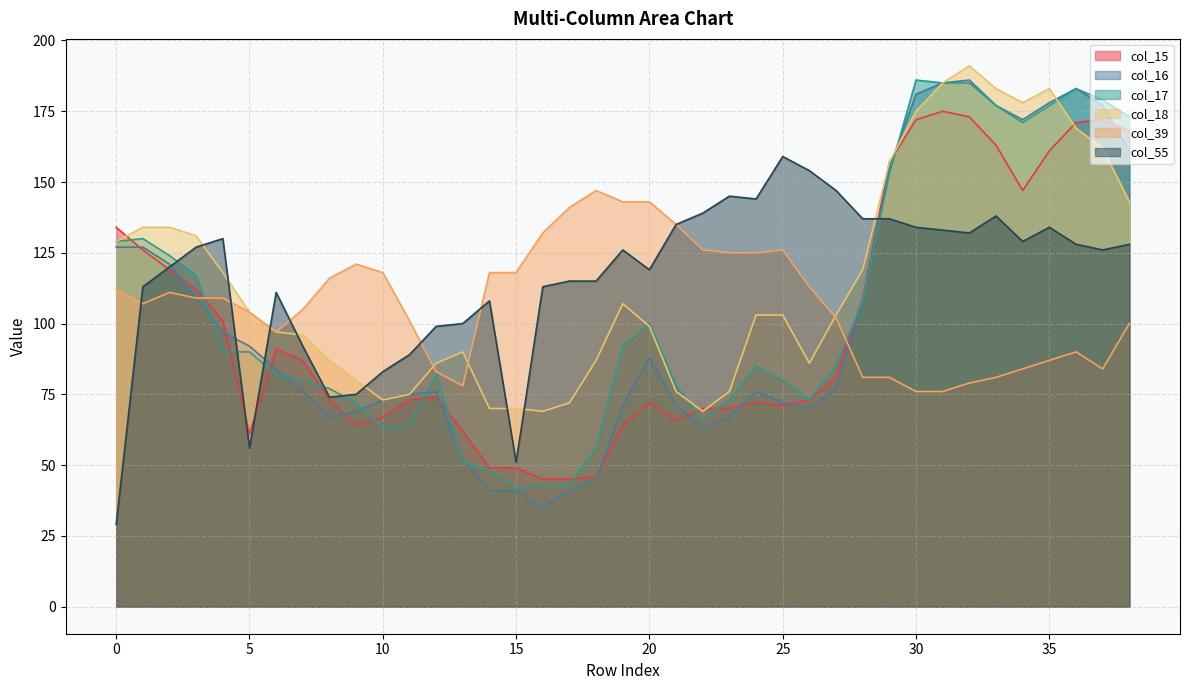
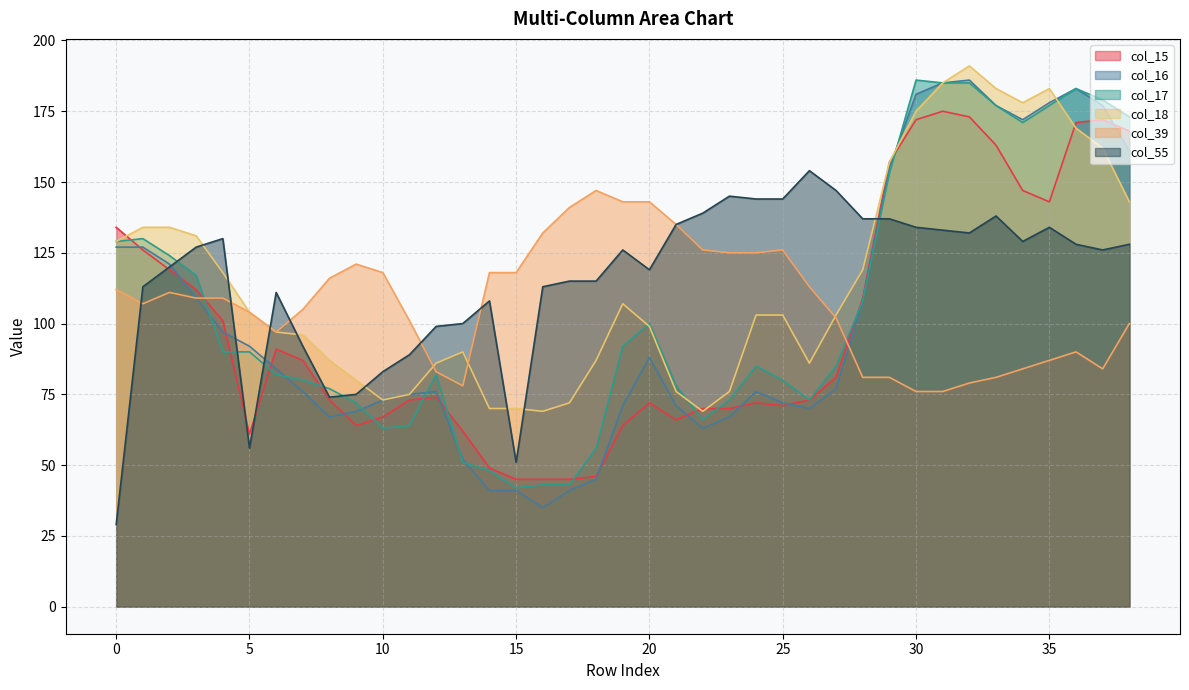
  {
    "col_15": {
      "0": 134,
      "5": 61,
      "10": 67,
-     "15": 49,
+     "15": 45,
      "20": 72,
      "25": 71,
      "30": 172,
-     "35": 161
+     "35": 143
    },
    "col_55": {
      "0": 29,
      "5": 56,
      "10": 83,
      "15": 51,
      "20": 119,
-     "25": 159,
+     "25": 144,
      "30": 134,
      "35": 134
    }
  }
